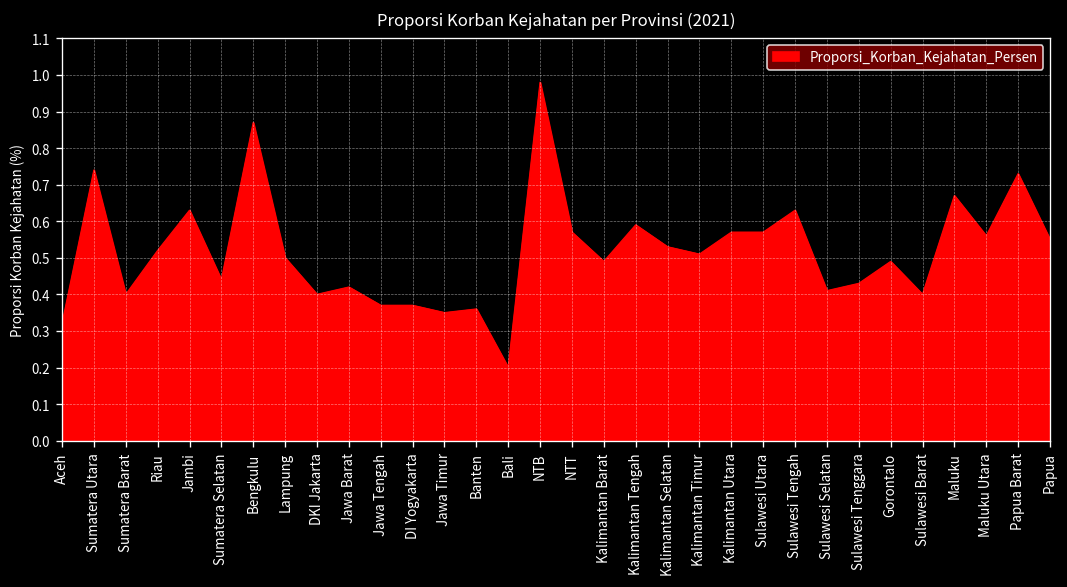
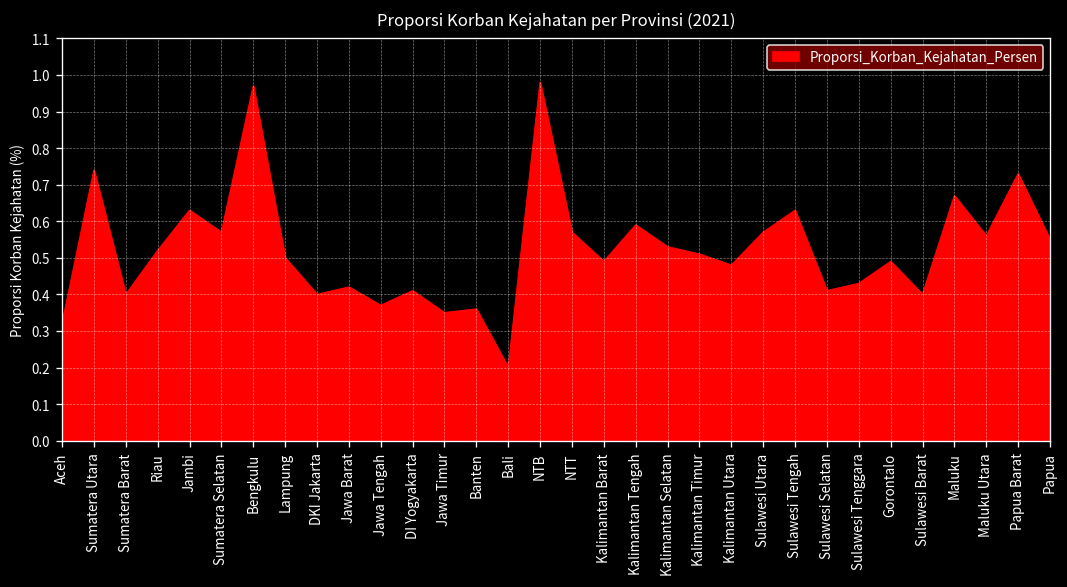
  {
    "Aceh": 0.32,
    "Sumatera Utara": 0.74,
    "Sumatera Barat": 0.40,
    "Riau": 0.52,
    "Jambi": 0.63,
-   "Sumatera Selatan": 0.44,
-   "Bengkulu": 0.87,
+   "Sumatera Selatan": 0.57,
+   "Bengkulu": 0.97,
    "Lampung": 0.50,
    "DKI Jakarta": 0.40,
    "Jawa Barat": 0.42,
    "Jawa Tengah": 0.37,
-   "DI Yogyakarta": 0.37,
+   "DI Yogyakarta": 0.41,
    "Jawa Timur": 0.35,
    "Banten": 0.36,
    "Bali": 0.20,
    "NTB": 0.98,
    "NTT": 0.57,
    "Kalimantan Barat": 0.49,
    "Kalimantan Tengah": 0.59,
    "Kalimantan Selatan": 0.53,
    "Kalimantan Timur": 0.51,
-   "Kalimantan Utara": 0.57,
+   "Kalimantan Utara": 0.48,
    "Sulawesi Utara": 0.57,
    "Sulawesi Tengah": 0.63,
    "Sulawesi Selatan": 0.41,
    "Sulawesi Tenggara": 0.43,
    "Gorontalo": 0.49,
    "Sulawesi Barat": 0.40,
    "Maluku": 0.67,
    "Maluku Utara": 0.56,
    "Papua Barat": 0.73,
    "Papua": 0.55
  }
